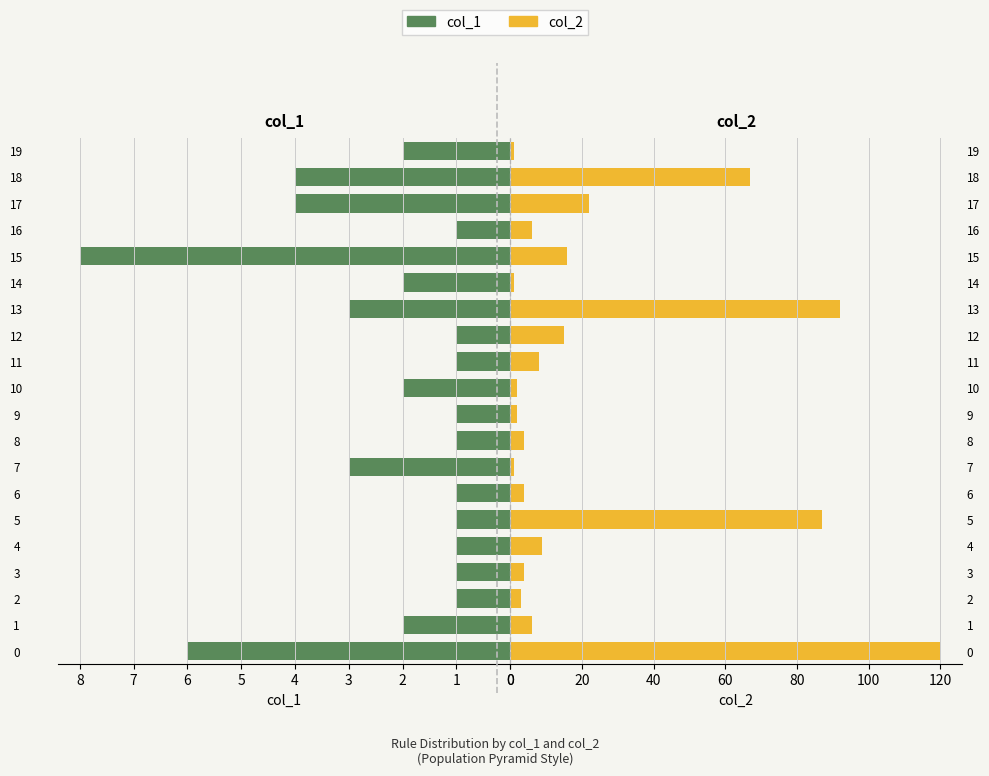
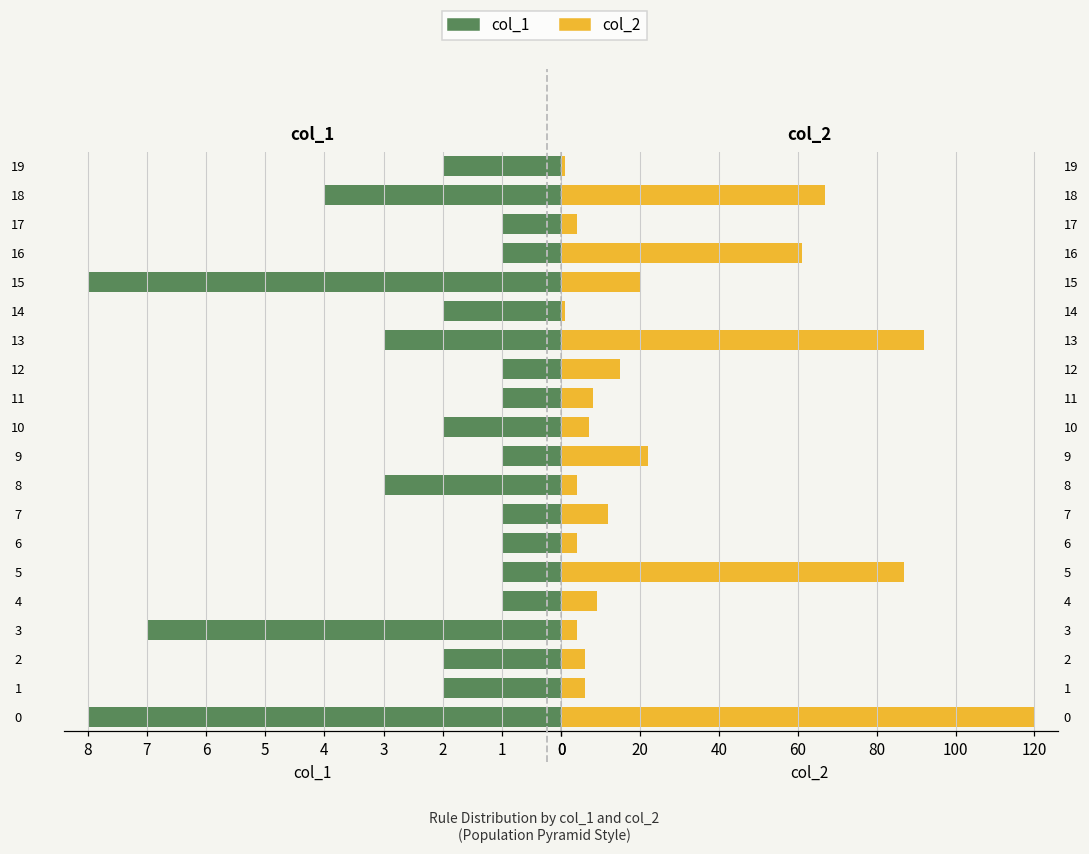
  {
    "col_1": {
      "19": 2,
      "18": 4,
-     "17": 4,
+     "17": 1,
      "16": 1,
      "15": 8,
      "14": 2,
      "13": 3,
      "12": 1,
      "11": 1,
      "10": 2,
      "9": 1,
-     "8": 1,
-     "7": 3,
+     "8": 3,
+     "7": 1,
      "6": 1,
      "5": 1,
      "4": 1,
-     "3": 1,
-     "2": 1,
+     "3": 7,
+     "2": 2,
      "1": 2,
-     "0": 6
+     "0": 8
    },
    "col_2": {
      "19": 1,
      "18": 67,
-     "17": 22,
-     "16": 6,
-     "15": 16,
+     "17": 4,
+     "16": 61,
+     "15": 20,
      "14": 1,
      "13": 92,
      "12": 15,
      "11": 8,
-     "10": 2,
-     "9": 2,
+     "10": 7,
+     "9": 22,
      "8": 4,
-     "7": 1,
+     "7": 12,
      "6": 4,
      "5": 87,
      "4": 9,
      "3": 4,
-     "2": 3,
+     "2": 6,
      "1": 6,
      "0": 120
    }
  }
